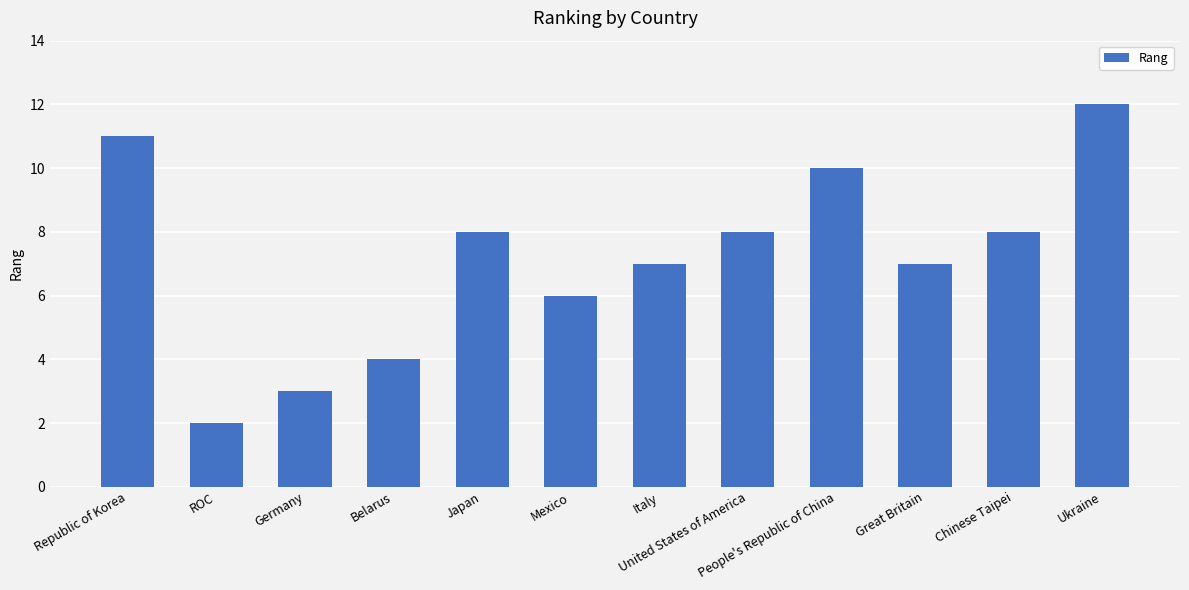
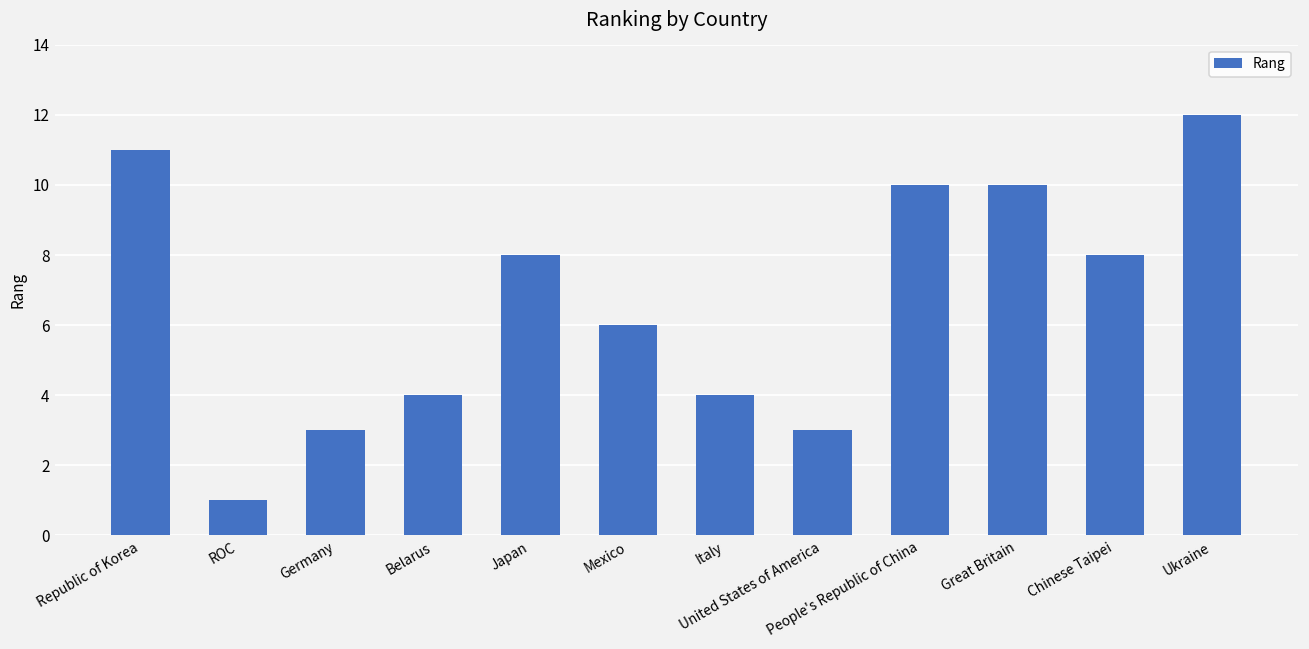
  {
    "Republic of Korea": 11,
-   "ROC": 2,
+   "ROC": 1,
    "Germany": 3,
    "Belarus": 4,
    "Japan": 8,
    "Mexico": 6,
-   "Italy": 7,
-   "United States of America": 8,
+   "Italy": 4,
+   "United States of America": 3,
    "People's Republic of China": 10,
-   "Great Britain": 7,
+   "Great Britain": 10,
    "Chinese Taipei": 8,
    "Ukraine": 12
  }
